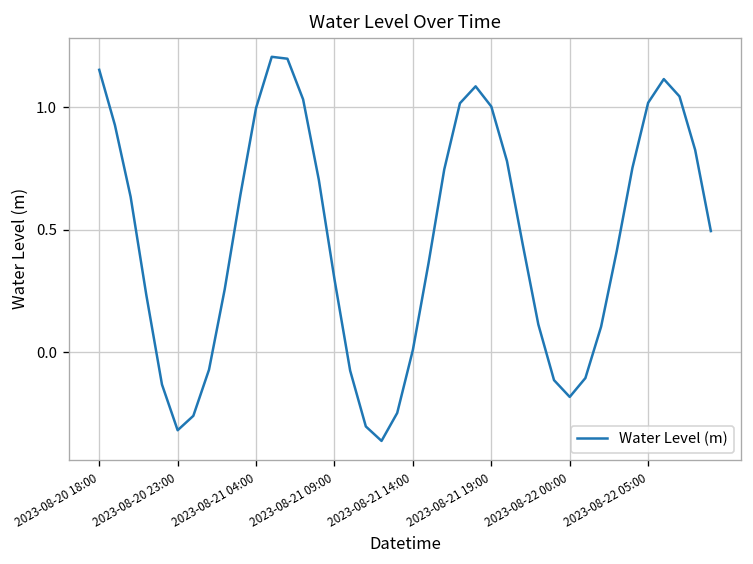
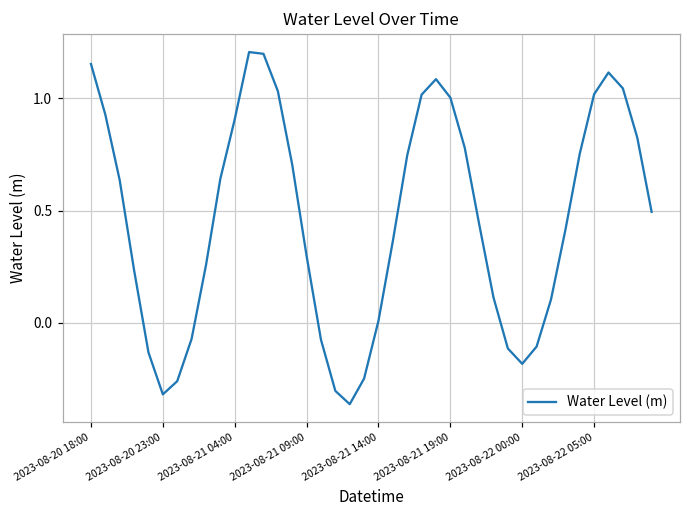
  {
    "2023-08-20 18:00": 1.15,
    "2023-08-20 23:00": -0.32,
-   "2023-08-21 04:00": 1.00,
+   "2023-08-21 04:00": 0.91,
    "2023-08-21 09:00": 0.30,
    "2023-08-21 14:00": 0.01,
    "2023-08-21 19:00": 1.00,
    "2023-08-22 00:00": -0.18,
    "2023-08-22 05:00": 1.02
  }
